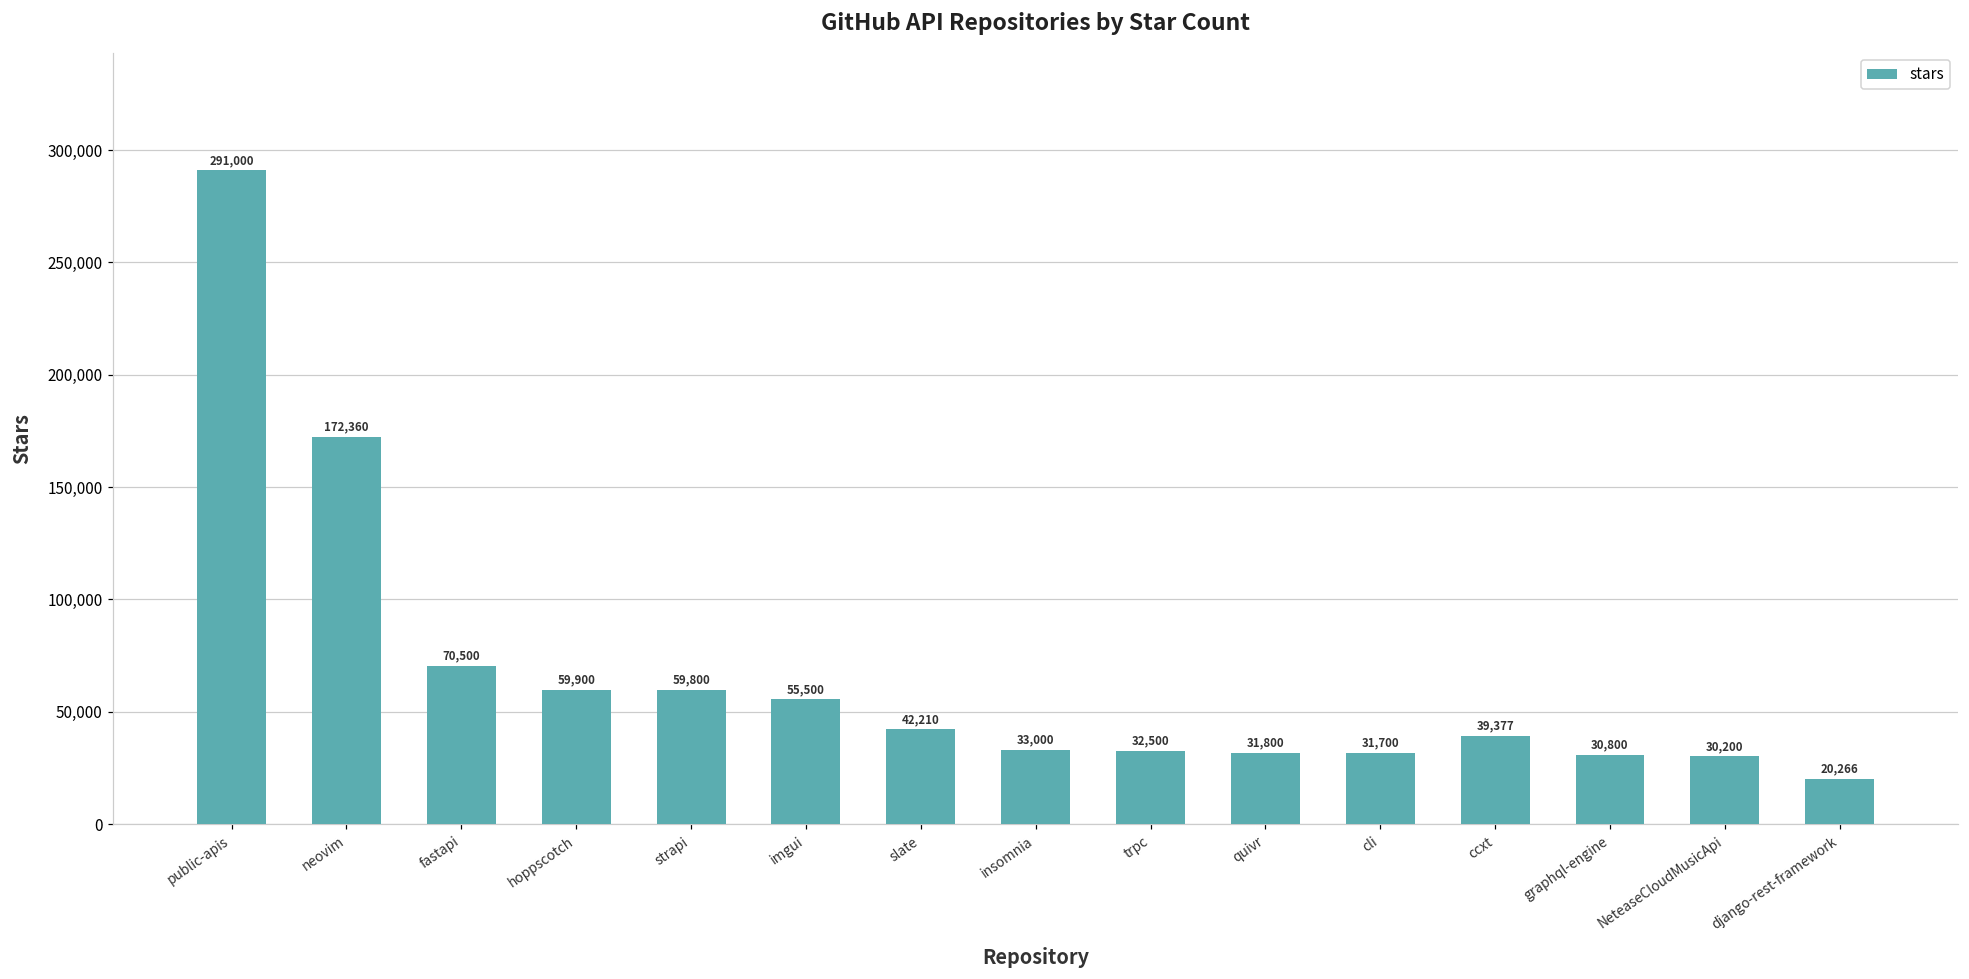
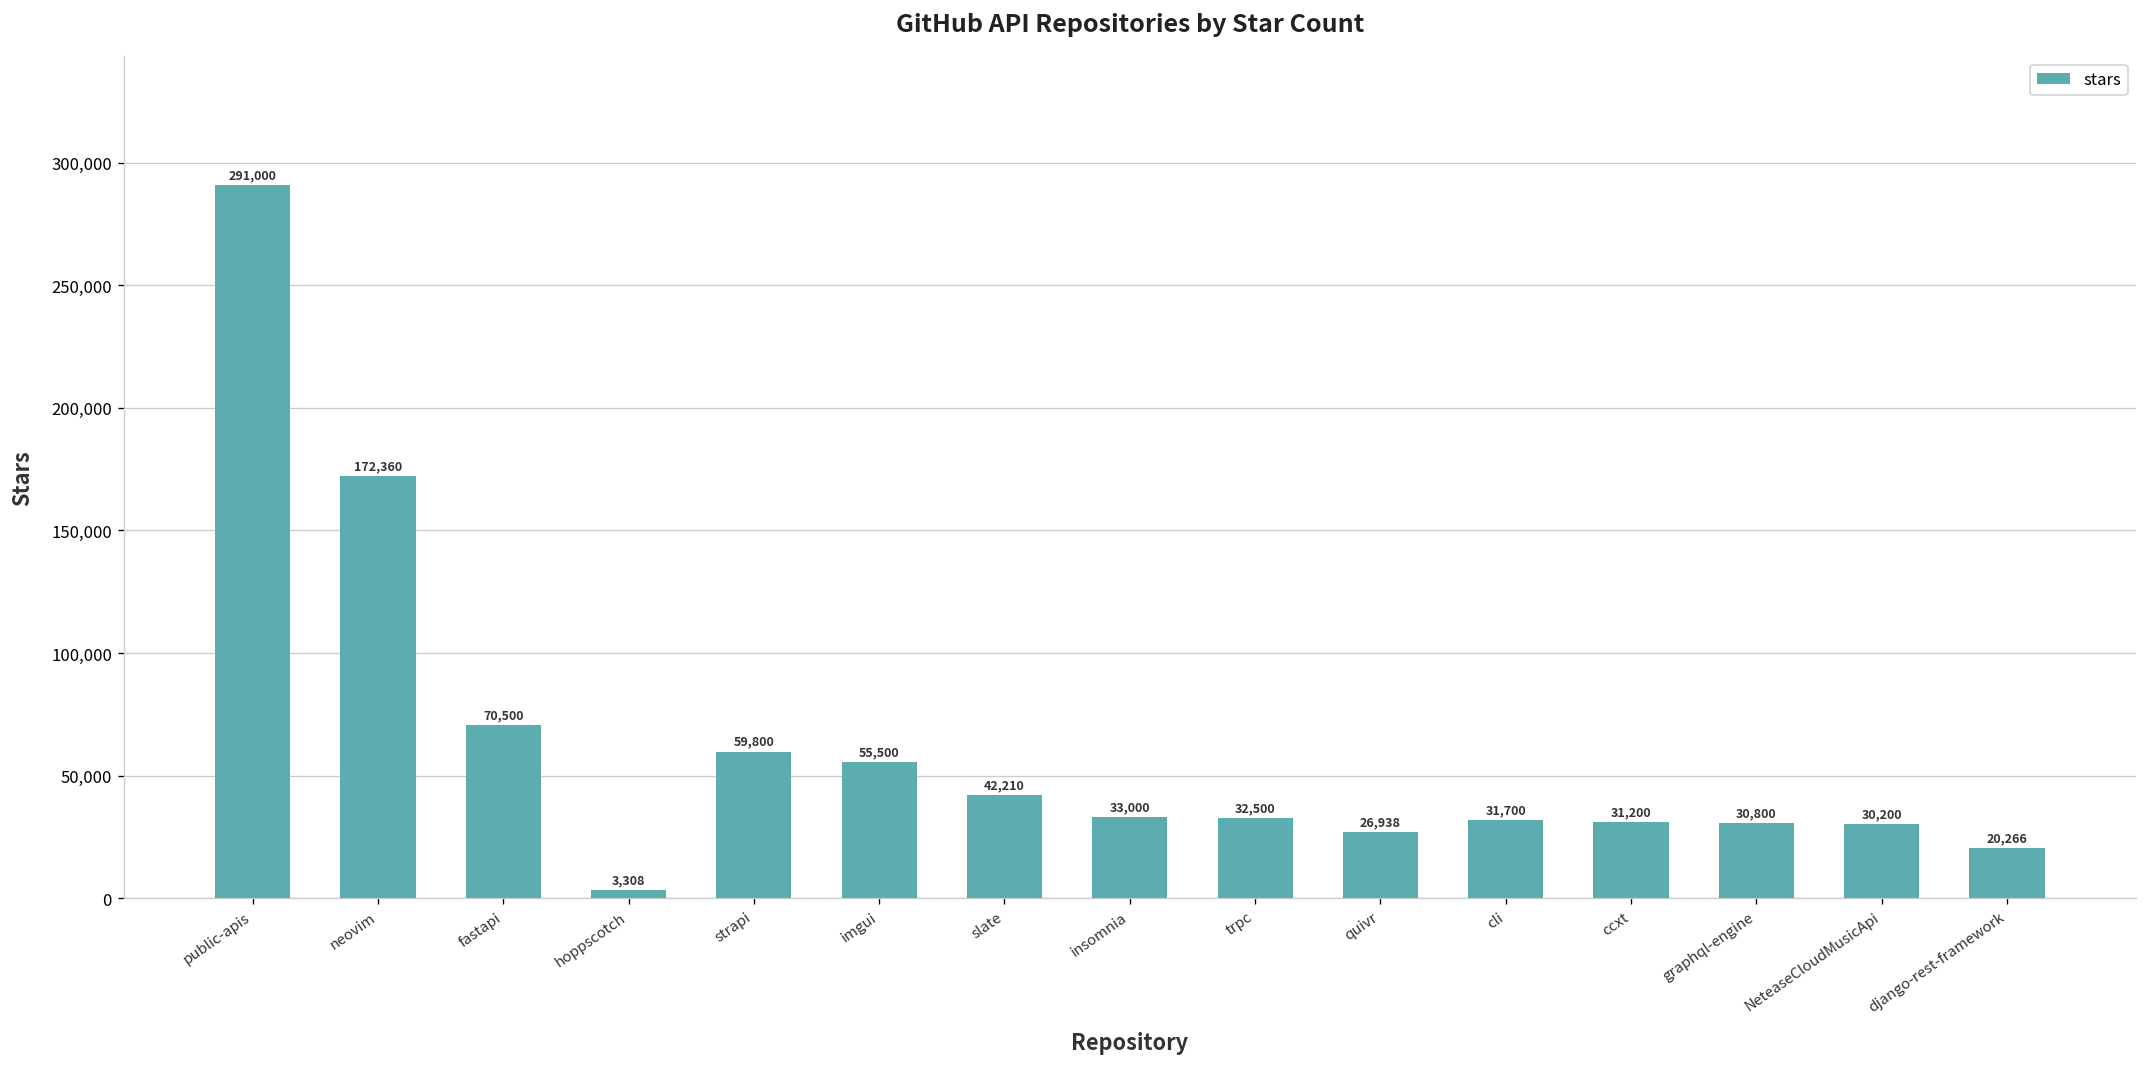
  {
    "public-apis": "291,000",
    "neovim": "172,360",
    "fastapi": "70,500",
-   "hoppscotch": "59,900",
+   "hoppscotch": "3,308",
    "strapi": "59,800",
    "imgui": "55,500",
    "slate": "42,210",
    "insomnia": "33,000",
    "trpc": "32,500",
-   "quivr": "31,800",
+   "quivr": "26,938",
    "cli": "31,700",
-   "ccxt": "39,377",
+   "ccxt": "31,200",
    "graphql-engine": "30,800",
    "NeteaseCloudMusicApi": "30,200",
    "django-rest-framework": "20,266"
  }
